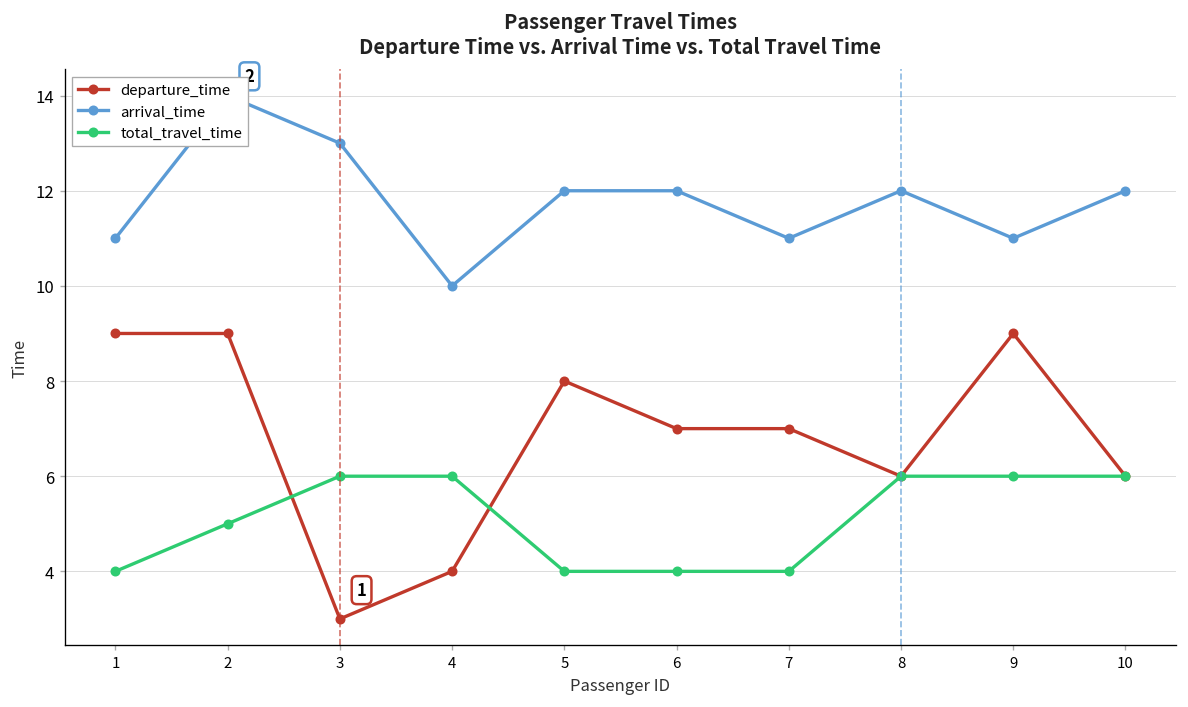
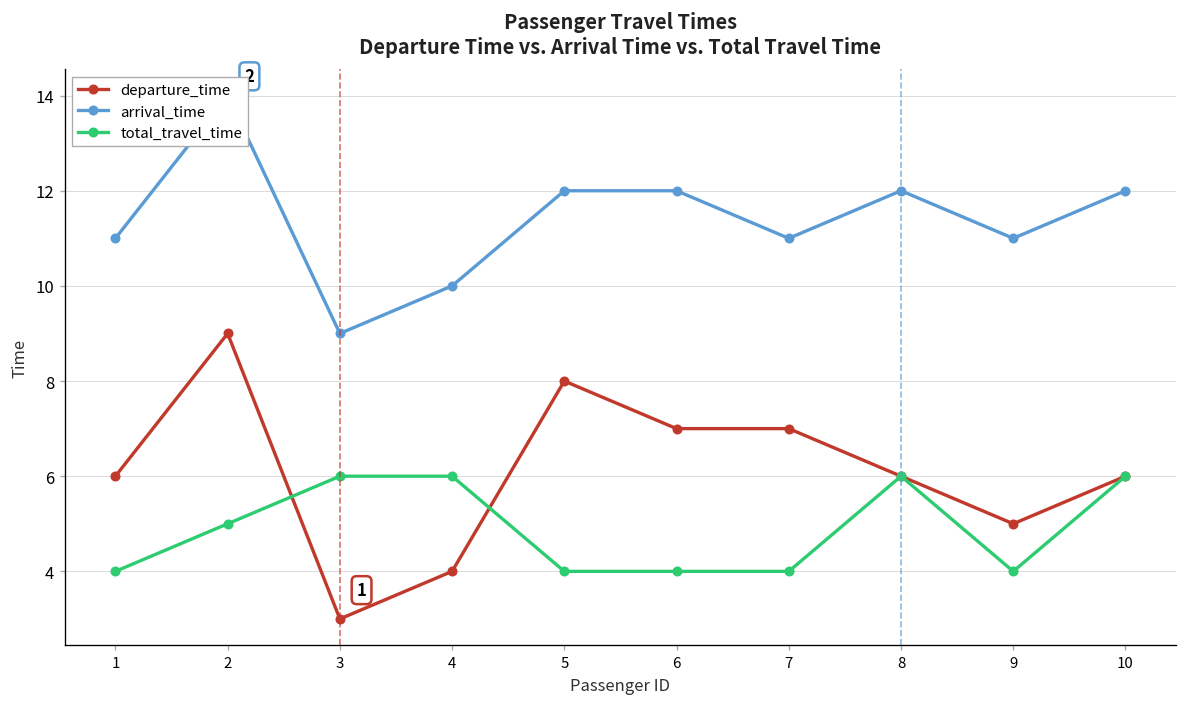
  {
    "departure_time": {
-     "1": 9,
+     "1": 6,
      "2": 9,
      "4": 4,
      "5": 8,
      "6": 7,
      "7": 7,
-     "9": 9
+     "9": 5
    },
    "arrival_time": {
      "1": 11,
-     "3": 13,
+     "3": 9,
      "4": 10,
      "5": 12,
      "6": 12,
      "7": 11,
      "8": 12,
      "9": 11,
      "10": 12
    },
    "total_travel_time": {
      "1": 4,
      "2": 5,
      "3": 6,
      "4": 6,
      "5": 4,
      "6": 4,
      "7": 4,
-     "9": 6
+     "9": 4
    }
  }
